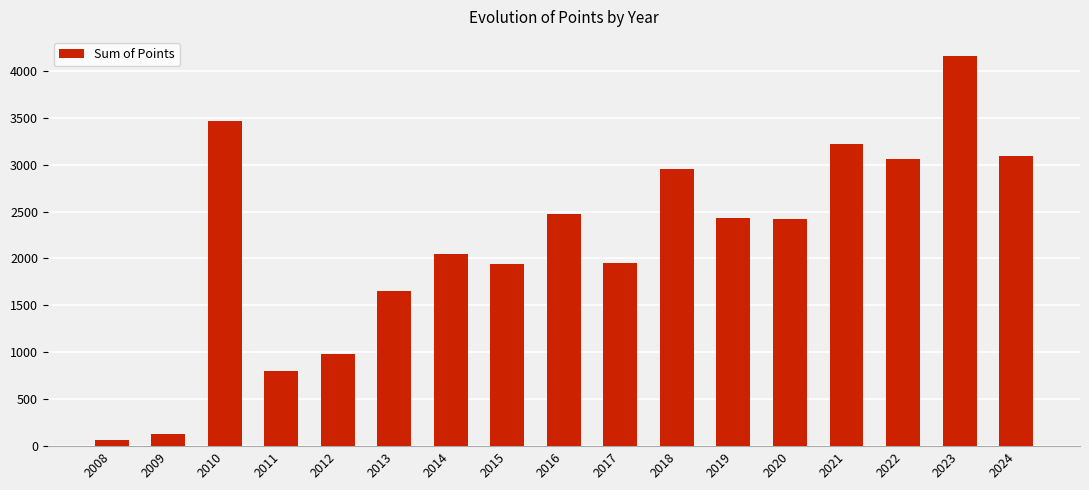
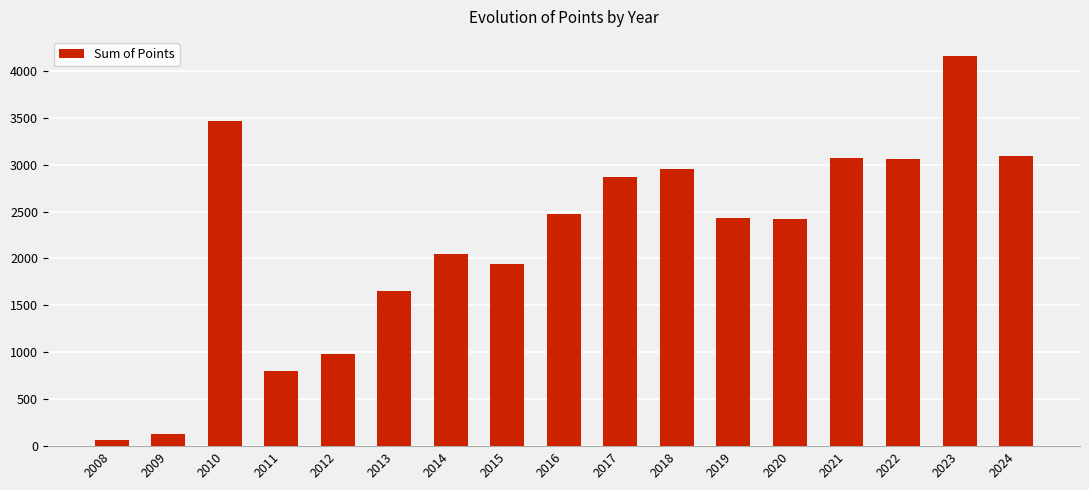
  {
    "2008": 100,
    "2009": 100,
    "2010": 3500,
    "2011": 800,
    "2012": 1000,
    "2013": 1600,
    "2014": 2000,
    "2015": 1900,
    "2016": 2500,
-   "2017": 2000,
+   "2017": 2900,
    "2018": 3000,
    "2019": 2400,
    "2020": 2400,
-   "2021": 3200,
+   "2021": 3100,
    "2022": 3100,
    "2023": 4200,
    "2024": 3100
  }
